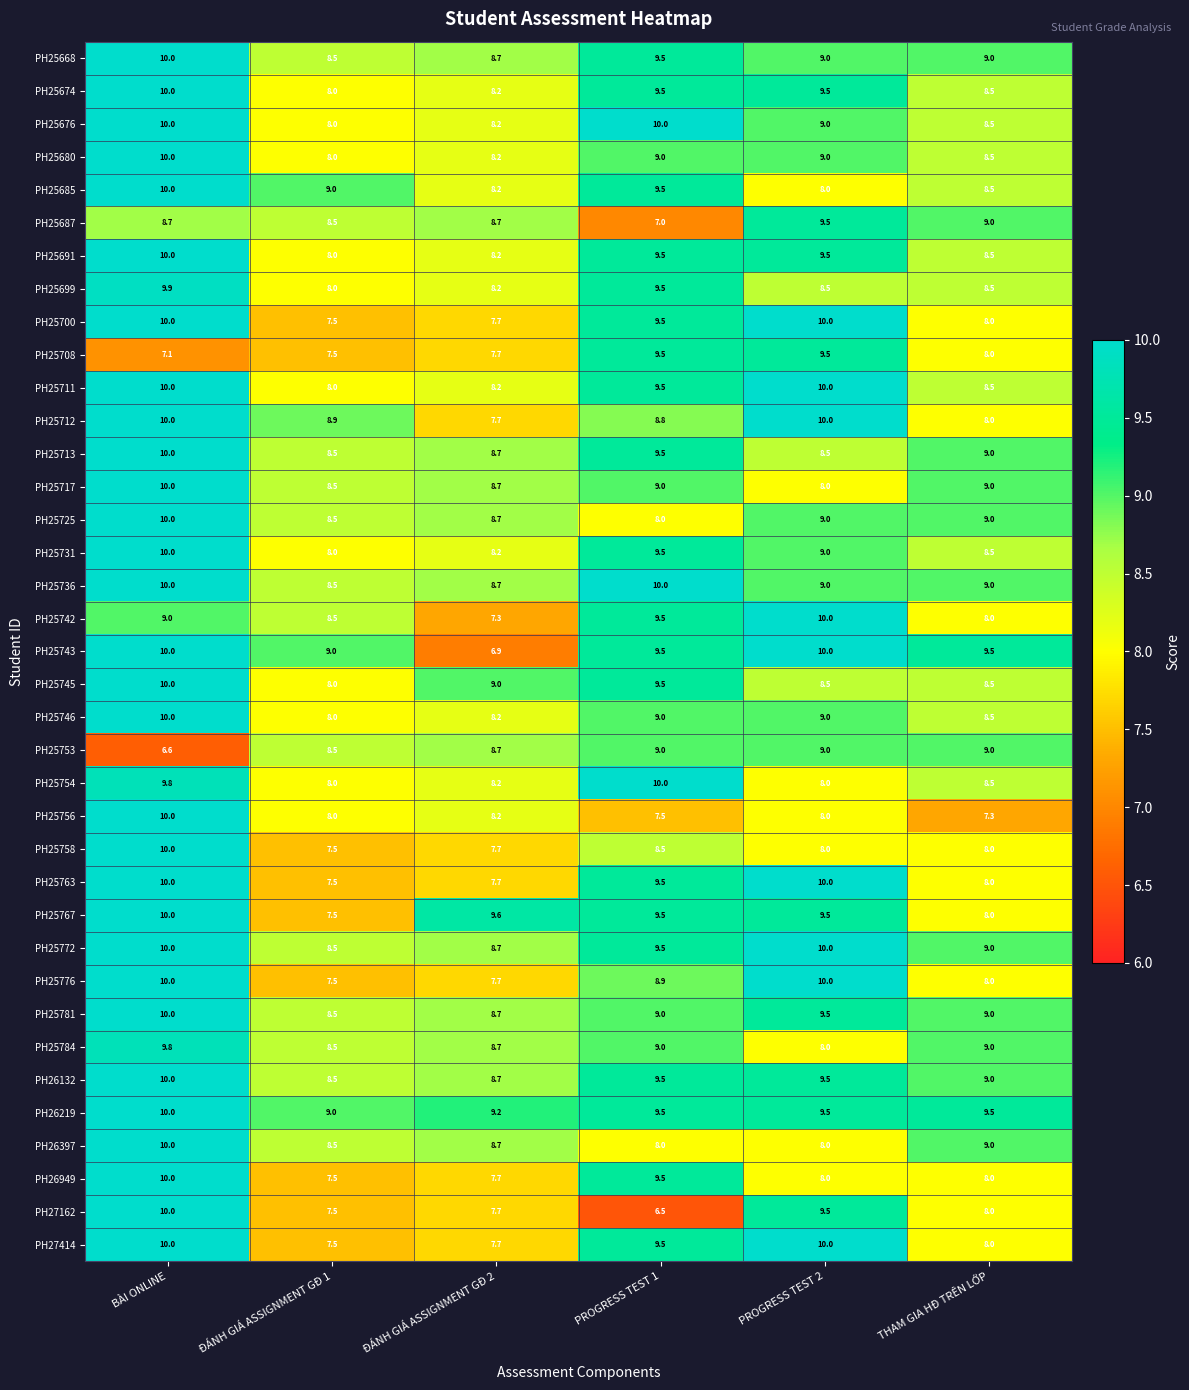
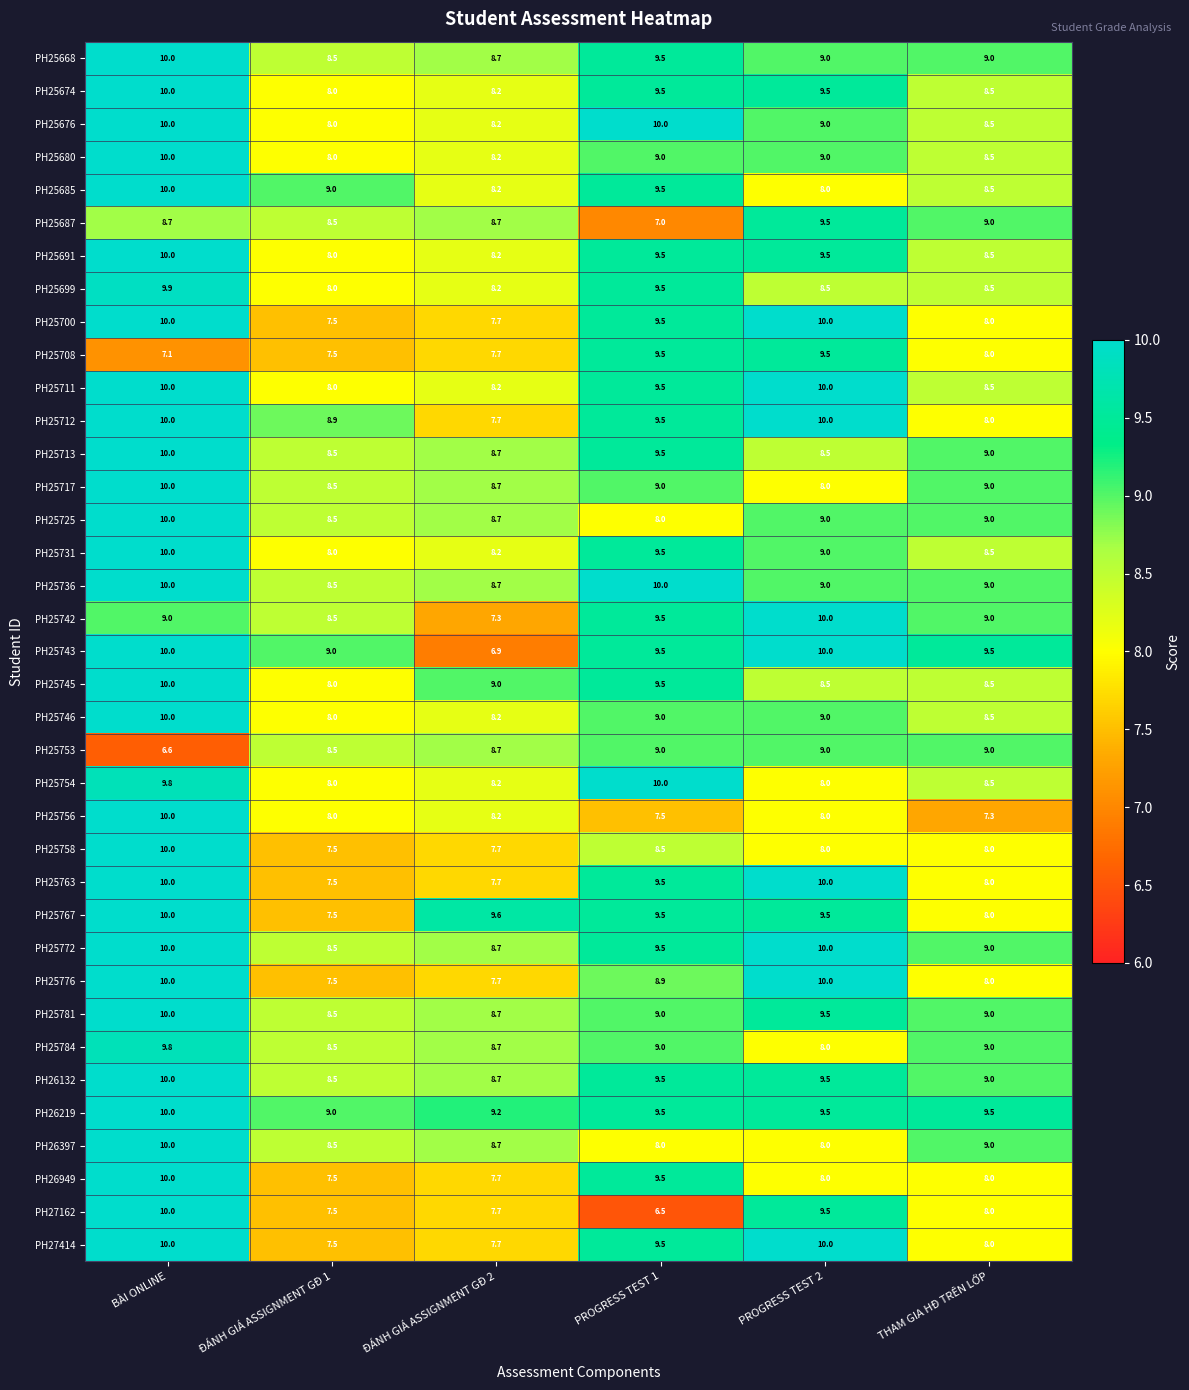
  {
    "PH25712": {
      "BÀI ONLINE": 10.0,
      "ĐÁNH GIÁ ASSIGNMENT GĐ 1": 8.9,
      "ĐÁNH GIÁ ASSIGNMENT GĐ 2": 7.7,
-     "PROGRESS TEST 1": 8.8,
+     "PROGRESS TEST 1": 9.5,
      "PROGRESS TEST 2": 10.0,
      "THAM GIA HĐ TRÊN LỚP": 8.0
    },
    "PH25742": {
      "BÀI ONLINE": 9.0,
      "ĐÁNH GIÁ ASSIGNMENT GĐ 1": 8.5,
      "ĐÁNH GIÁ ASSIGNMENT GĐ 2": 7.3,
      "PROGRESS TEST 1": 9.5,
      "PROGRESS TEST 2": 10.0,
-     "THAM GIA HĐ TRÊN LỚP": 8.0
+     "THAM GIA HĐ TRÊN LỚP": 9.0
    }
  }
